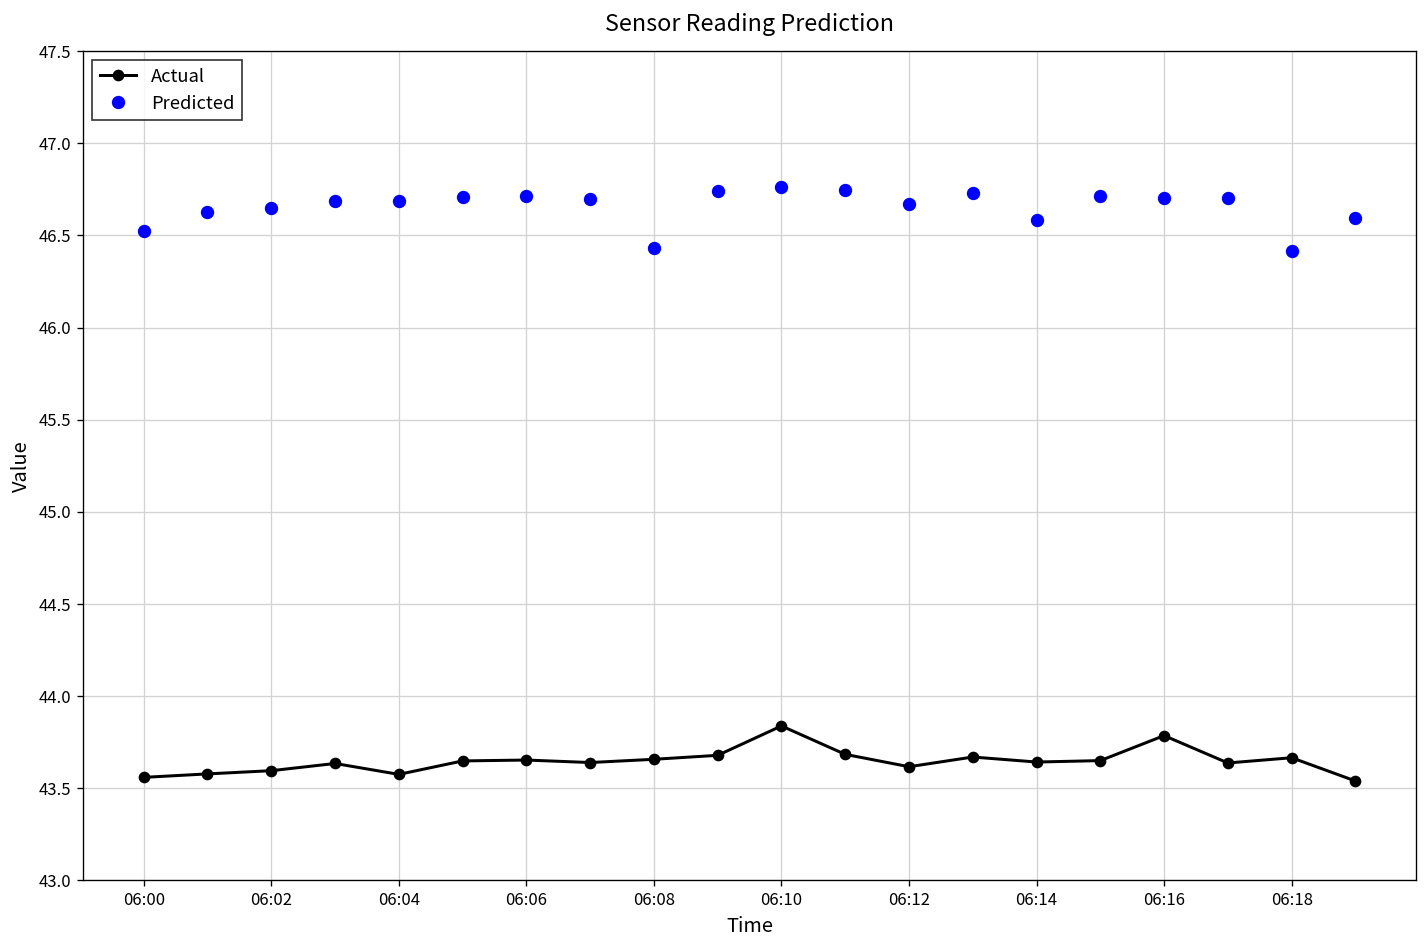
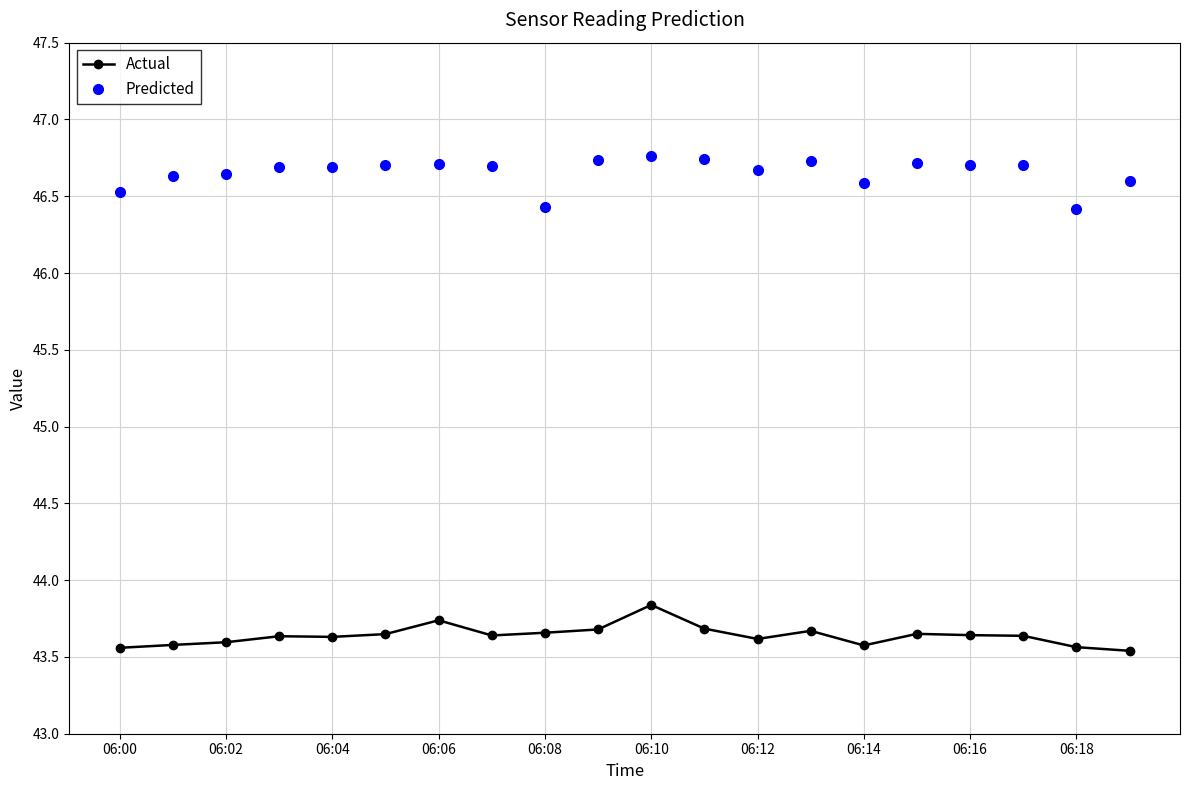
  {
    "Actual": {
      "06:00": 43.56,
      "06:02": 43.60,
-     "06:04": 43.58,
-     "06:06": 43.65,
+     "06:04": 43.63,
+     "06:06": 43.74,
      "06:08": 43.66,
      "06:10": 43.84,
      "06:12": 43.62,
-     "06:14": 43.64,
-     "06:16": 43.79,
-     "06:18": 43.67
+     "06:14": 43.57,
+     "06:16": 43.64,
+     "06:18": 43.56
    },
    "Predicted": {
      "06:00": 46.53,
      "06:02": 46.65,
      "06:04": 46.69,
      "06:06": 46.71,
      "06:08": 46.43,
      "06:10": 46.76,
      "06:12": 46.67,
      "06:14": 46.59,
      "06:16": 46.71,
      "06:18": 46.42
    }
  }
